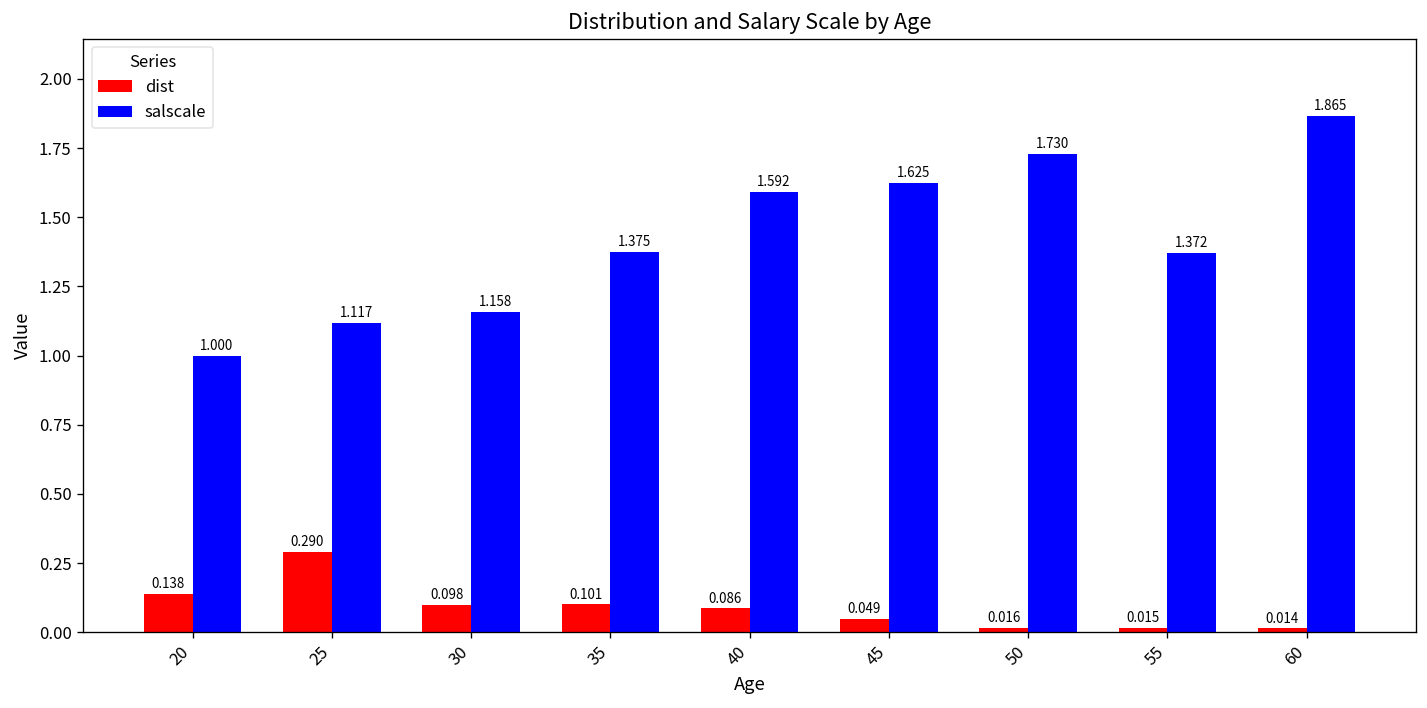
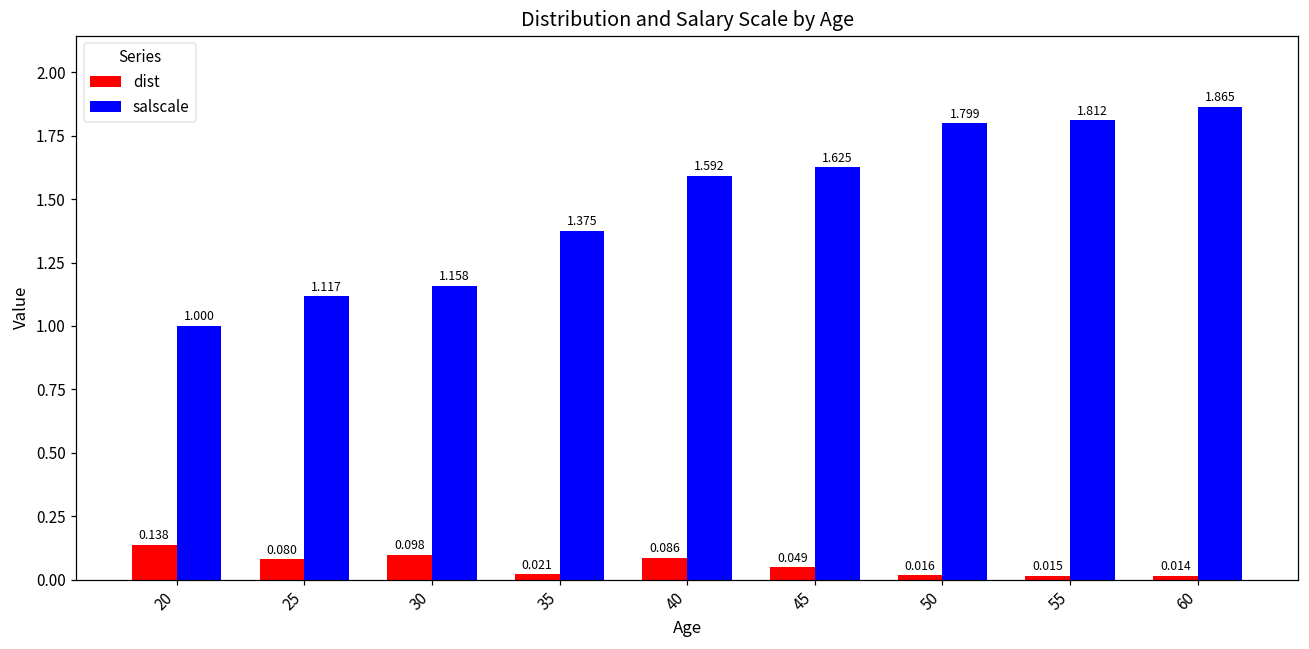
  {
    "dist": {
      "20": 0.138,
-     "25": 0.290,
+     "25": 0.080,
      "30": 0.098,
-     "35": 0.101,
+     "35": 0.021,
      "40": 0.086,
      "45": 0.049,
      "50": 0.016,
      "55": 0.015,
      "60": 0.014
    },
    "salscale": {
      "20": 1.000,
      "25": 1.117,
      "30": 1.158,
      "35": 1.375,
      "40": 1.592,
      "45": 1.625,
-     "50": 1.730,
-     "55": 1.372,
+     "50": 1.799,
+     "55": 1.812,
      "60": 1.865
    }
  }
